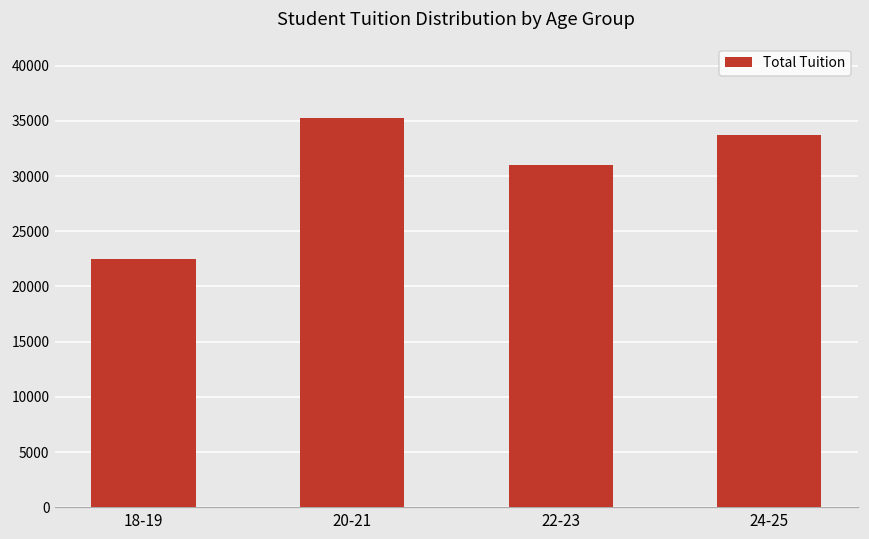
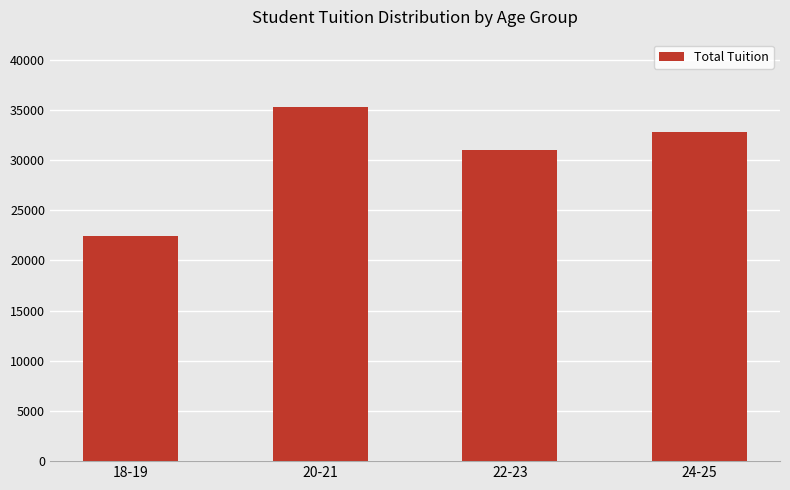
  {
    "18-19": 22500,
    "20-21": 35300,
    "22-23": 31000,
-   "24-25": 33800
+   "24-25": 32800
  }
